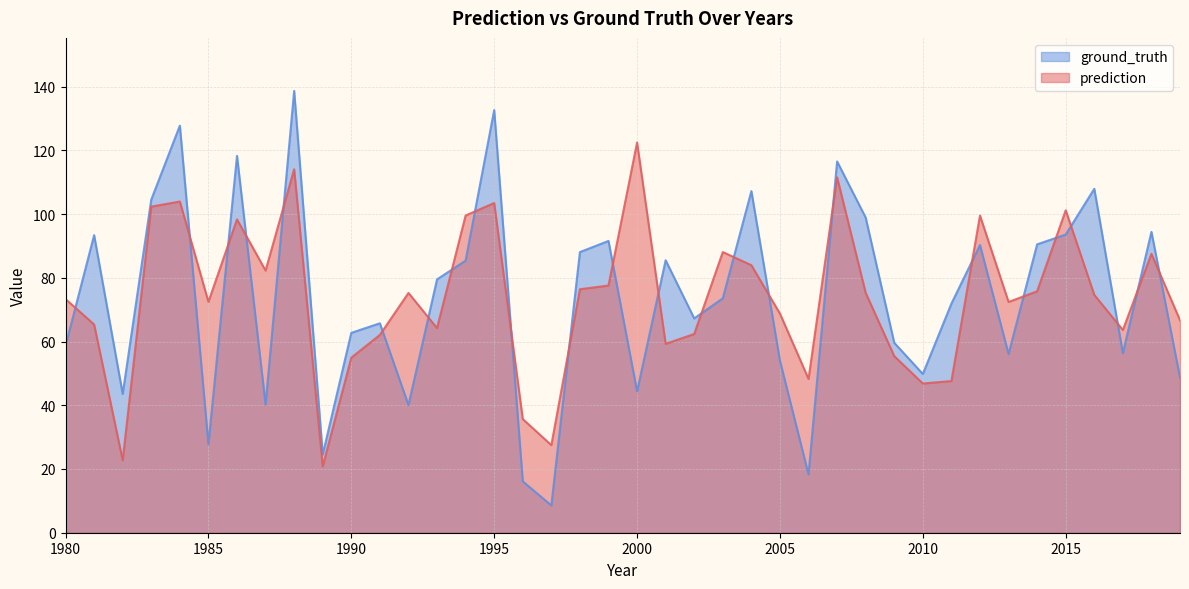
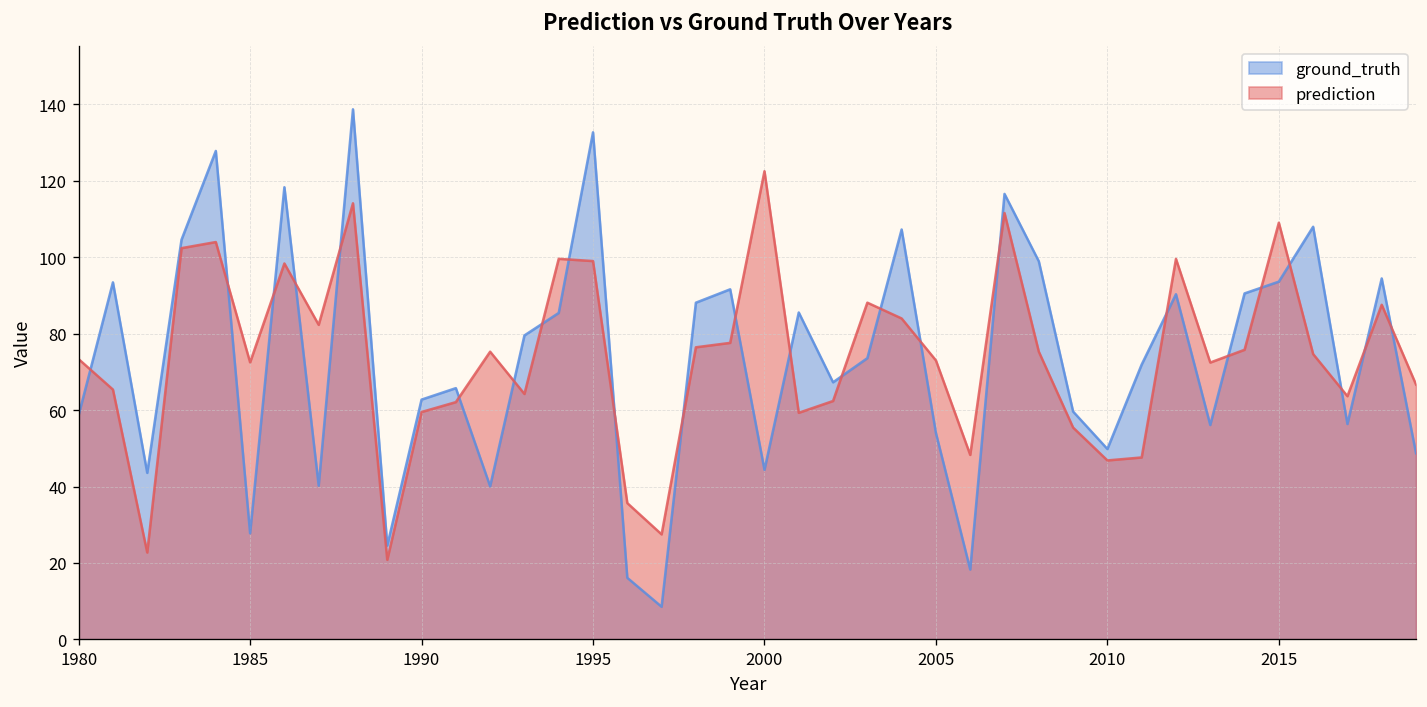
  {
    "ground_truth": {
      "1980": 59,
      "1985": 28,
      "1990": 63,
      "1995": 133,
      "2000": 44,
      "2005": 54,
      "2010": 50,
      "2015": 94
    },
    "prediction": {
      "1980": 73,
      "1985": 72,
-     "1990": 55,
-     "1995": 103,
+     "1990": 59,
+     "1995": 99,
      "2000": 122,
-     "2005": 69,
+     "2005": 73,
      "2010": 47,
-     "2015": 101
+     "2015": 109
    }
  }
